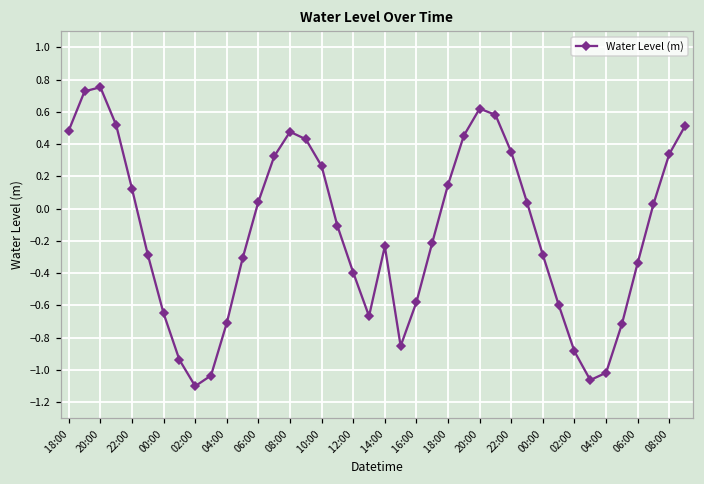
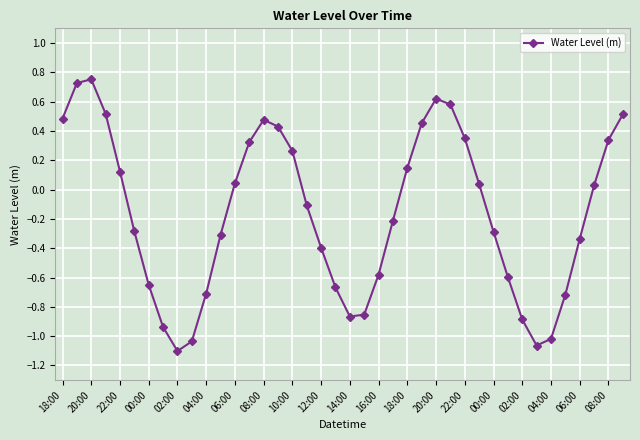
  {
    "10:00": 0.26,
    "12:00": -0.40,
-   "14:00": -0.23,
+   "14:00": -0.87,
    "16:00": -0.58
  }
